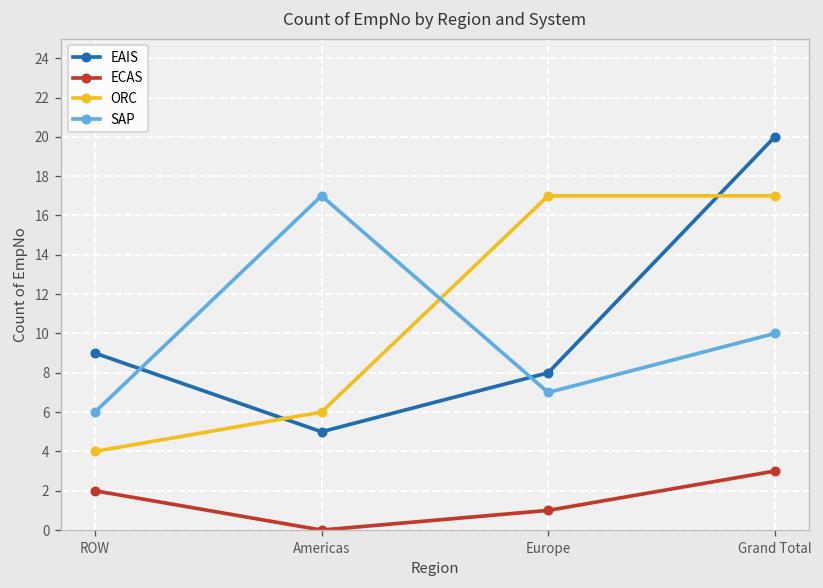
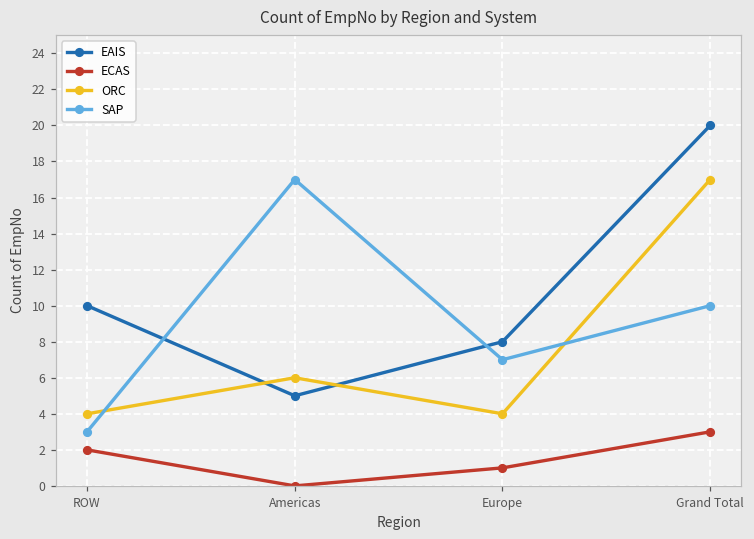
  {
    "EAIS": {
-     "ROW": 9,
+     "ROW": 10,
      "Americas": 5,
      "Europe": 8,
      "Grand Total": 20
    },
    "ECAS": {
      "ROW": 2,
      "Americas": 0,
      "Europe": 1,
      "Grand Total": 3
    },
    "ORC": {
      "ROW": 4,
      "Americas": 6,
-     "Europe": 17,
+     "Europe": 4,
      "Grand Total": 17
    },
    "SAP": {
-     "ROW": 6,
+     "ROW": 3,
      "Americas": 17,
      "Europe": 7,
      "Grand Total": 10
    }
  }
